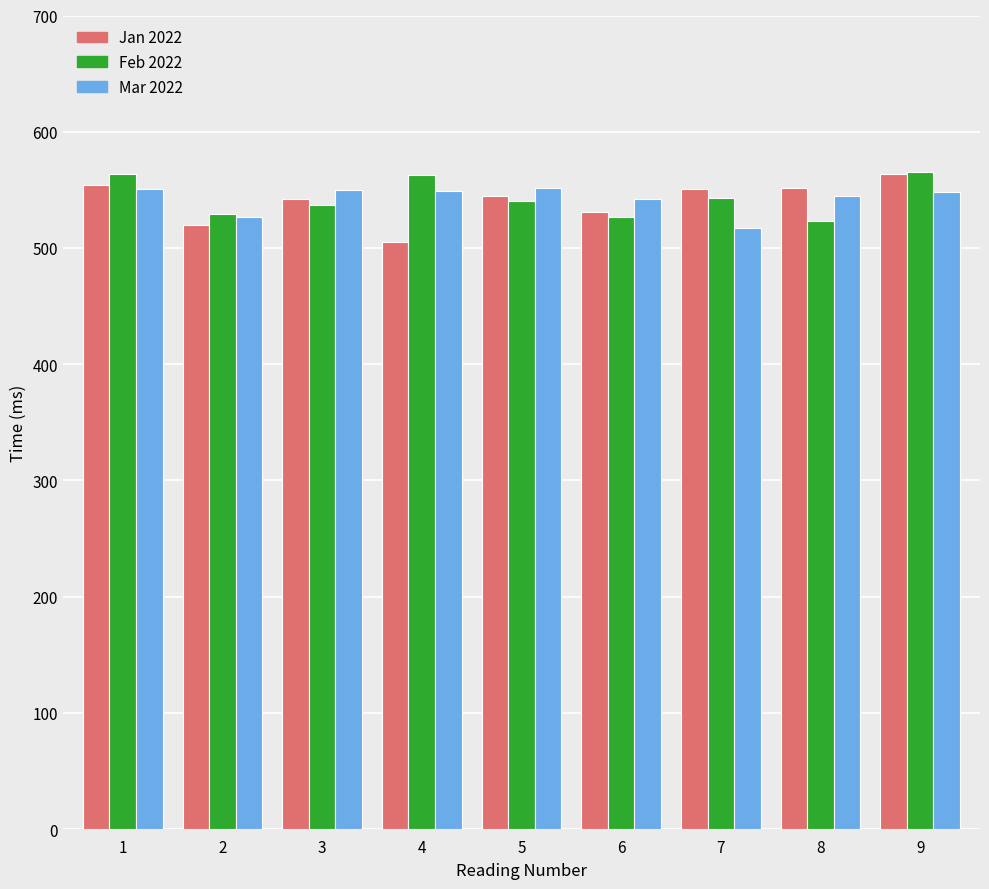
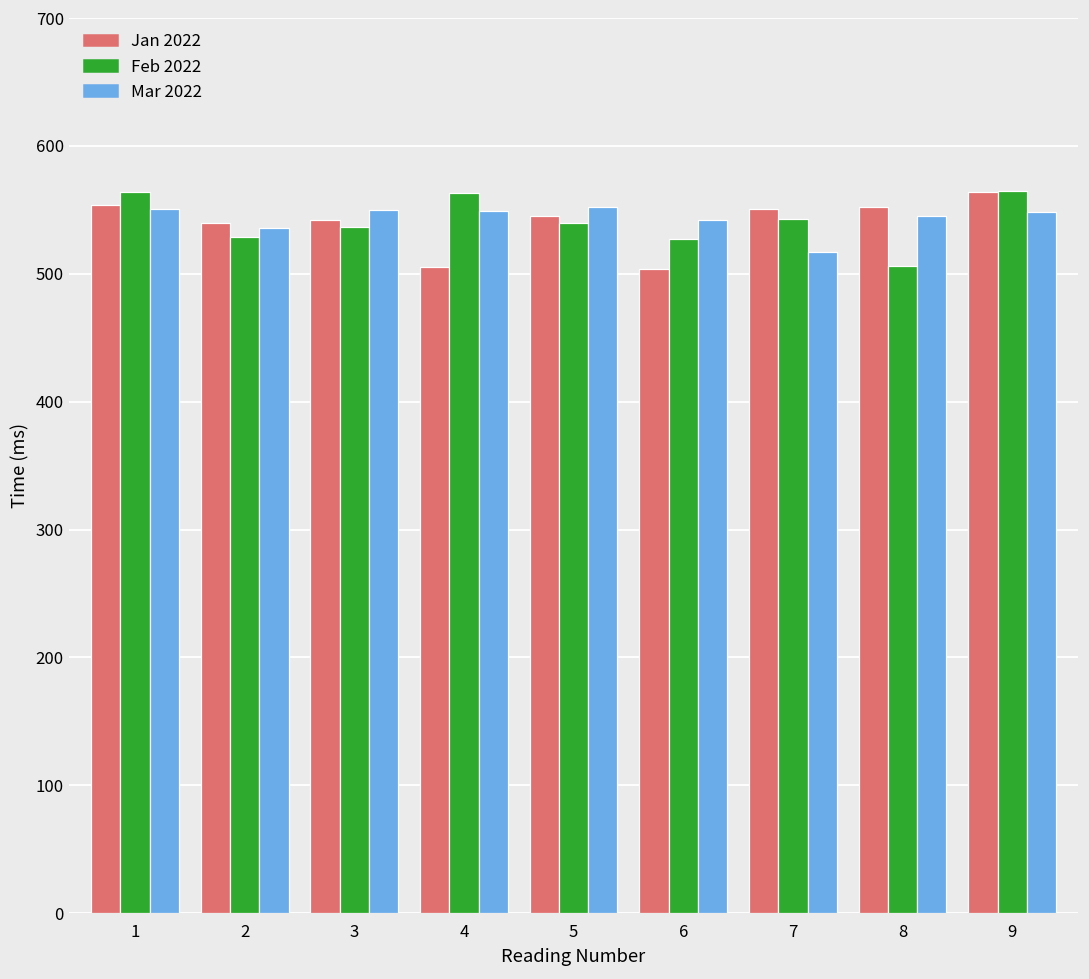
  {
    "Jan 2022": {
      "1": 554,
-     "2": 520,
+     "2": 540,
      "3": 542,
      "4": 505,
      "5": 545,
-     "6": 531,
+     "6": 504,
      "7": 551,
      "8": 552,
      "9": 564
    },
    "Feb 2022": {
      "1": 564,
      "2": 529,
      "3": 537,
      "4": 563,
      "5": 540,
      "6": 527,
      "7": 543,
-     "8": 523,
+     "8": 506,
      "9": 565
    },
    "Mar 2022": {
      "1": 551,
-     "2": 527,
+     "2": 536,
      "3": 550,
      "4": 549,
      "5": 552,
      "6": 542,
      "7": 517,
      "8": 545,
      "9": 548
    }
  }
